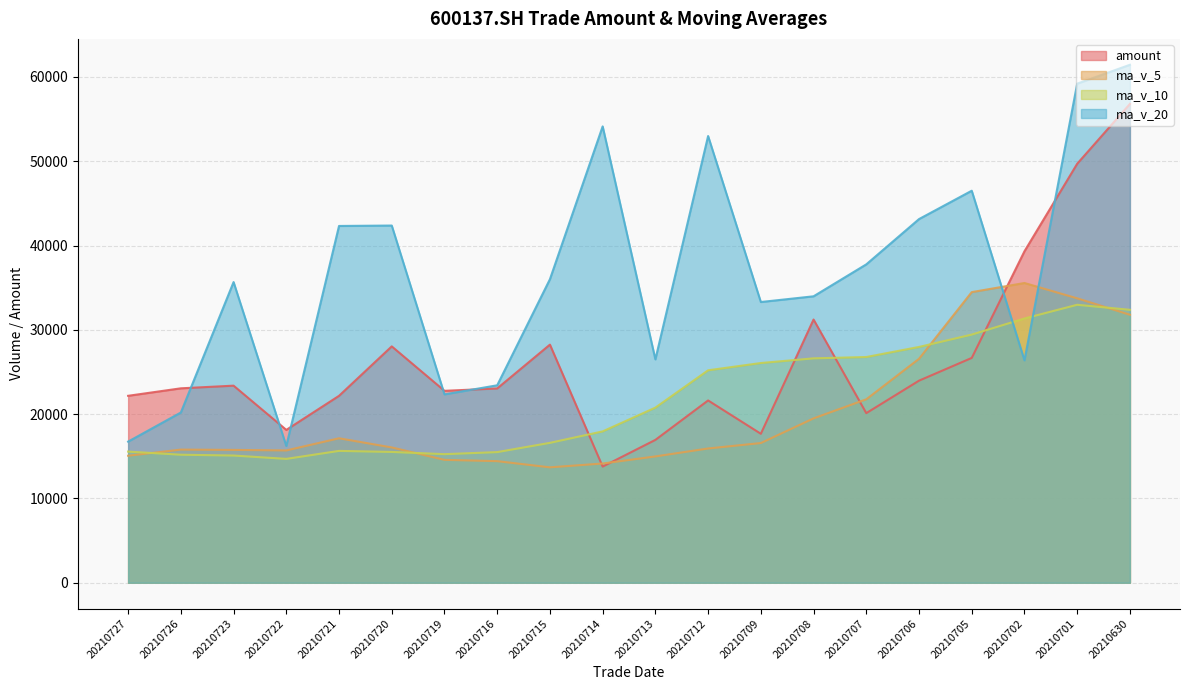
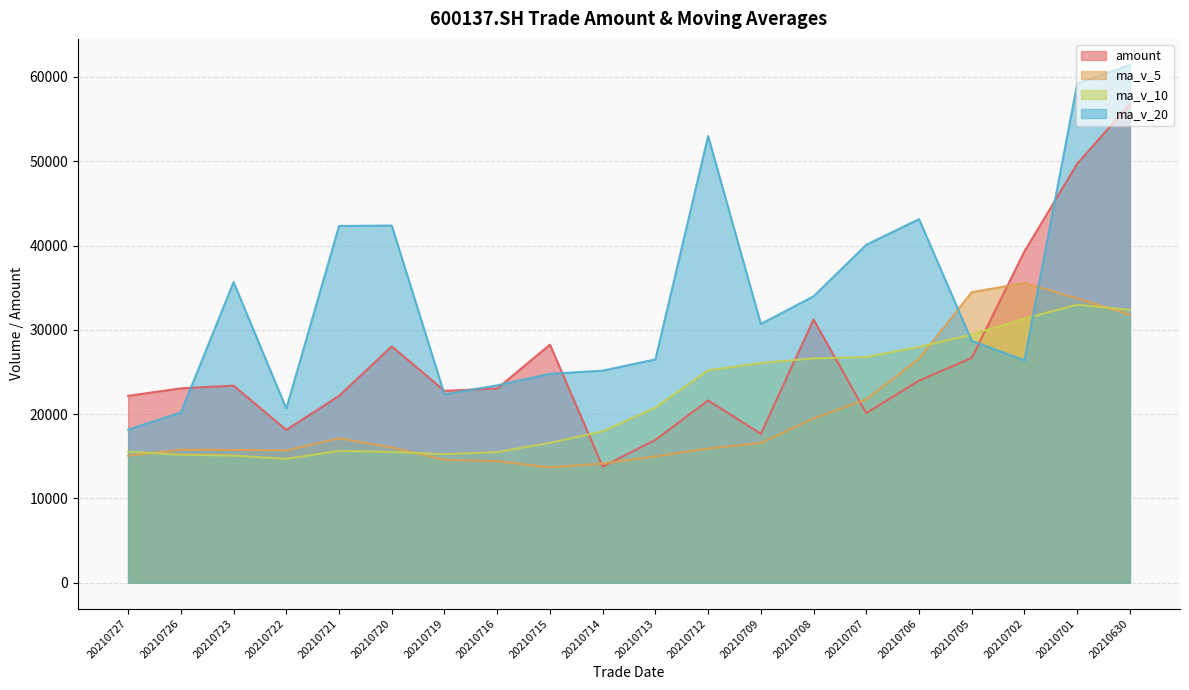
  {
    "ma_v_20": {
-     "20210727": 17000,
+     "20210727": 18000,
      "20210726": 20000,
      "20210723": 36000,
-     "20210722": 16000,
+     "20210722": 21000,
      "20210721": 42000,
      "20210720": 42000,
      "20210719": 22000,
      "20210716": 23000,
-     "20210715": 36000,
-     "20210714": 54000,
+     "20210715": 25000,
+     "20210714": 25000,
      "20210713": 26000,
      "20210712": 53000,
-     "20210709": 33000,
+     "20210709": 31000,
      "20210708": 34000,
-     "20210707": 38000,
+     "20210707": 40000,
      "20210706": 43000,
-     "20210705": 47000,
+     "20210705": 29000,
      "20210702": 26000
    }
  }
